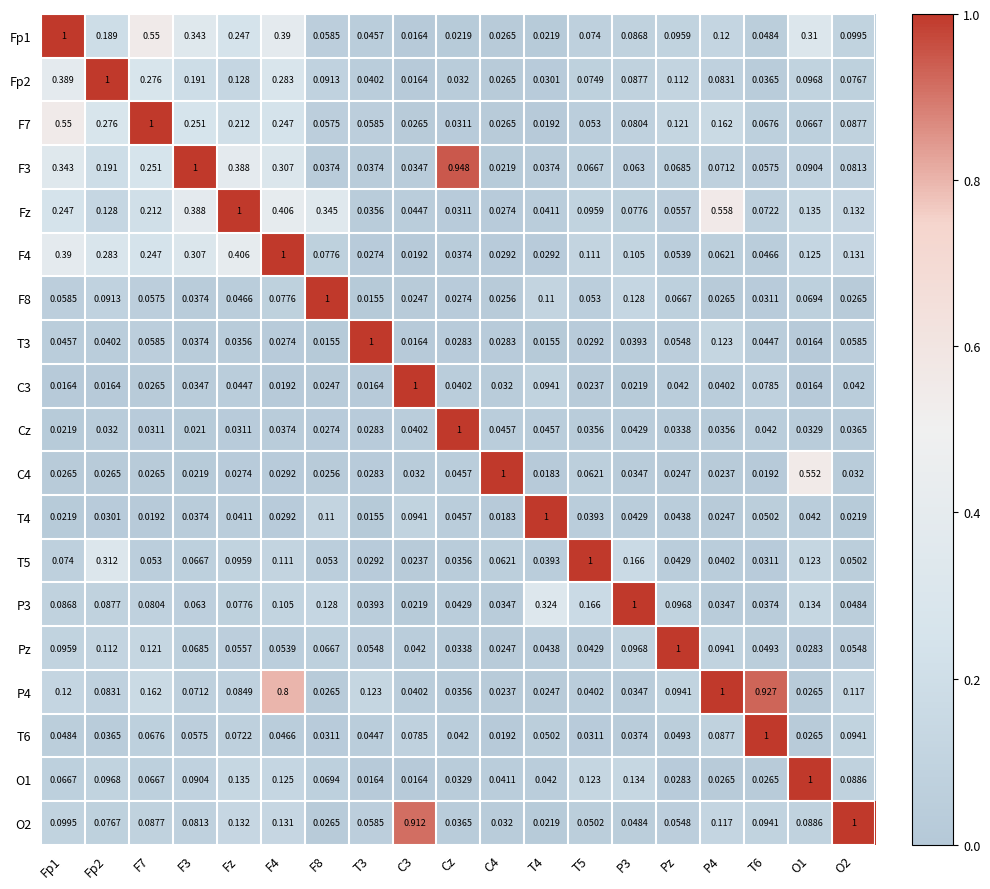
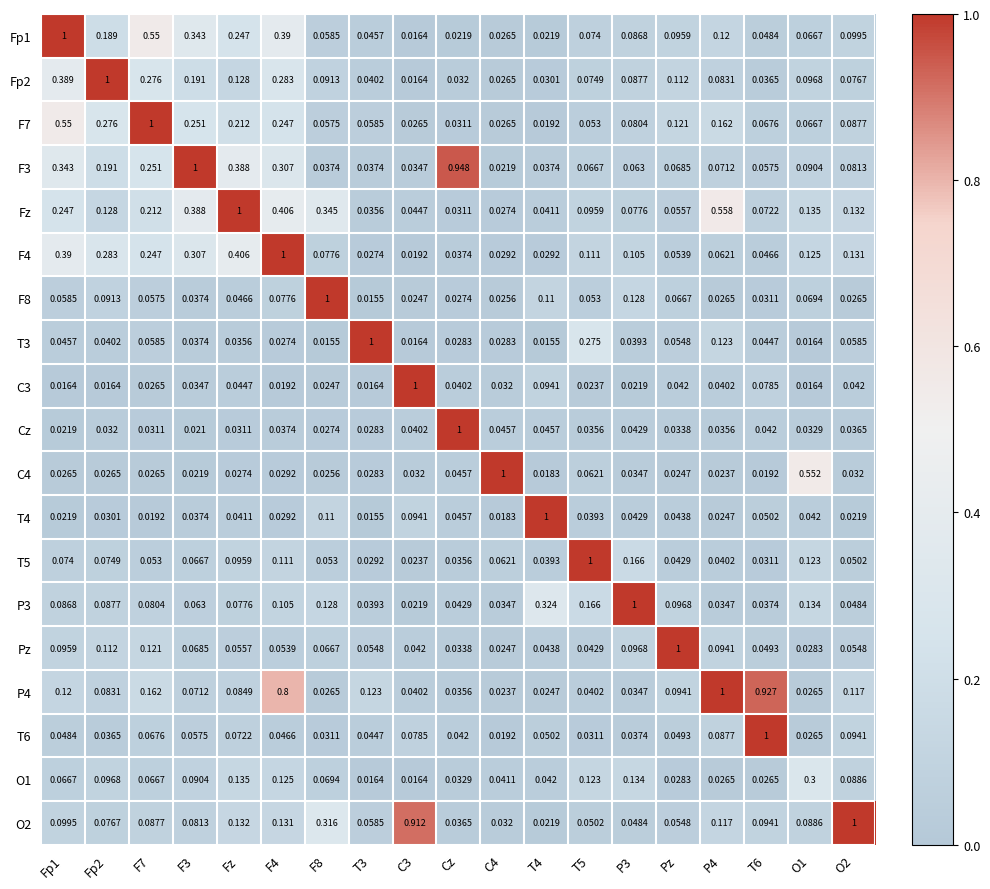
  {
    "Fp1": {
      "Fp1": 1,
      "Fp2": 0.189,
      "F7": 0.55,
      "F3": 0.343,
      "Fz": 0.247,
      "F4": 0.39,
      "F8": 0.0585,
      "T3": 0.0457,
      "C3": 0.0164,
      "Cz": 0.0219,
      "C4": 0.0265,
      "T4": 0.0219,
      "T5": 0.074,
      "P3": 0.0868,
      "Pz": 0.0959,
      "P4": 0.12,
      "T6": 0.0484,
-     "O1": 0.31,
+     "O1": 0.0667,
      "O2": 0.0995
    },
    "T3": {
      "Fp1": 0.0457,
      "Fp2": 0.0402,
      "F7": 0.0585,
      "F3": 0.0374,
      "Fz": 0.0356,
      "F4": 0.0274,
      "F8": 0.0155,
      "T3": 1,
      "C3": 0.0164,
      "Cz": 0.0283,
      "C4": 0.0283,
      "T4": 0.0155,
-     "T5": 0.0292,
+     "T5": 0.275,
      "P3": 0.0393,
      "Pz": 0.0548,
      "P4": 0.123,
      "T6": 0.0447,
      "O1": 0.0164,
      "O2": 0.0585
    },
    "T5": {
      "Fp1": 0.074,
-     "Fp2": 0.312,
+     "Fp2": 0.0749,
      "F7": 0.053,
      "F3": 0.0667,
      "Fz": 0.0959,
      "F4": 0.111,
      "F8": 0.053,
      "T3": 0.0292,
      "C3": 0.0237,
      "Cz": 0.0356,
      "C4": 0.0621,
      "T4": 0.0393,
      "T5": 1,
      "P3": 0.166,
      "Pz": 0.0429,
      "P4": 0.0402,
      "T6": 0.0311,
      "O1": 0.123,
      "O2": 0.0502
    },
    "O1": {
      "Fp1": 0.0667,
      "Fp2": 0.0968,
      "F7": 0.0667,
      "F3": 0.0904,
      "Fz": 0.135,
      "F4": 0.125,
      "F8": 0.0694,
      "T3": 0.0164,
      "C3": 0.0164,
      "Cz": 0.0329,
      "C4": 0.0411,
      "T4": 0.042,
      "T5": 0.123,
      "P3": 0.134,
      "Pz": 0.0283,
      "P4": 0.0265,
      "T6": 0.0265,
-     "O1": 1,
+     "O1": 0.3,
      "O2": 0.0886
    },
    "O2": {
      "Fp1": 0.0995,
      "Fp2": 0.0767,
      "F7": 0.0877,
      "F3": 0.0813,
      "Fz": 0.132,
      "F4": 0.131,
-     "F8": 0.0265,
+     "F8": 0.316,
      "T3": 0.0585,
      "C3": 0.912,
      "Cz": 0.0365,
      "C4": 0.032,
      "T4": 0.0219,
      "T5": 0.0502,
      "P3": 0.0484,
      "Pz": 0.0548,
      "P4": 0.117,
      "T6": 0.0941,
      "O1": 0.0886,
      "O2": 1
    }
  }
